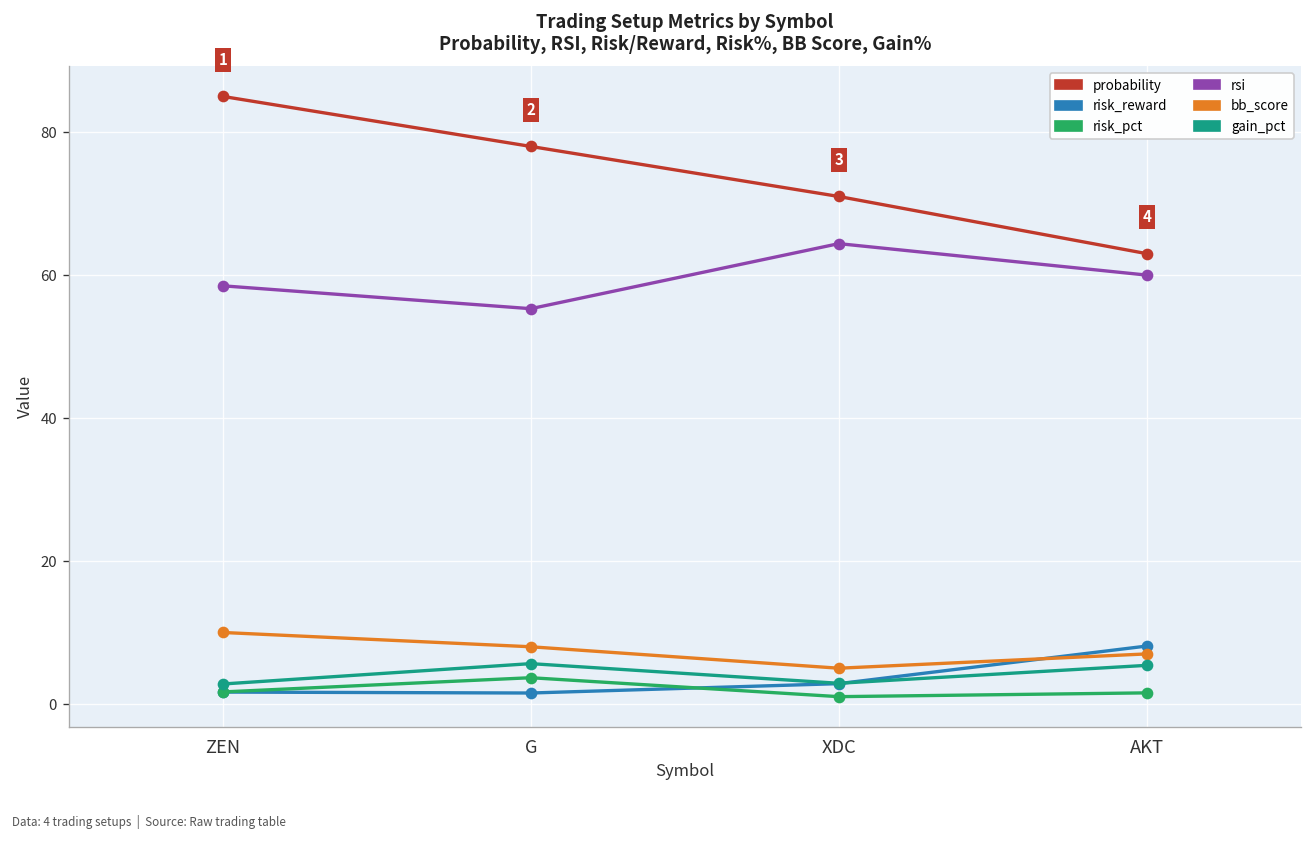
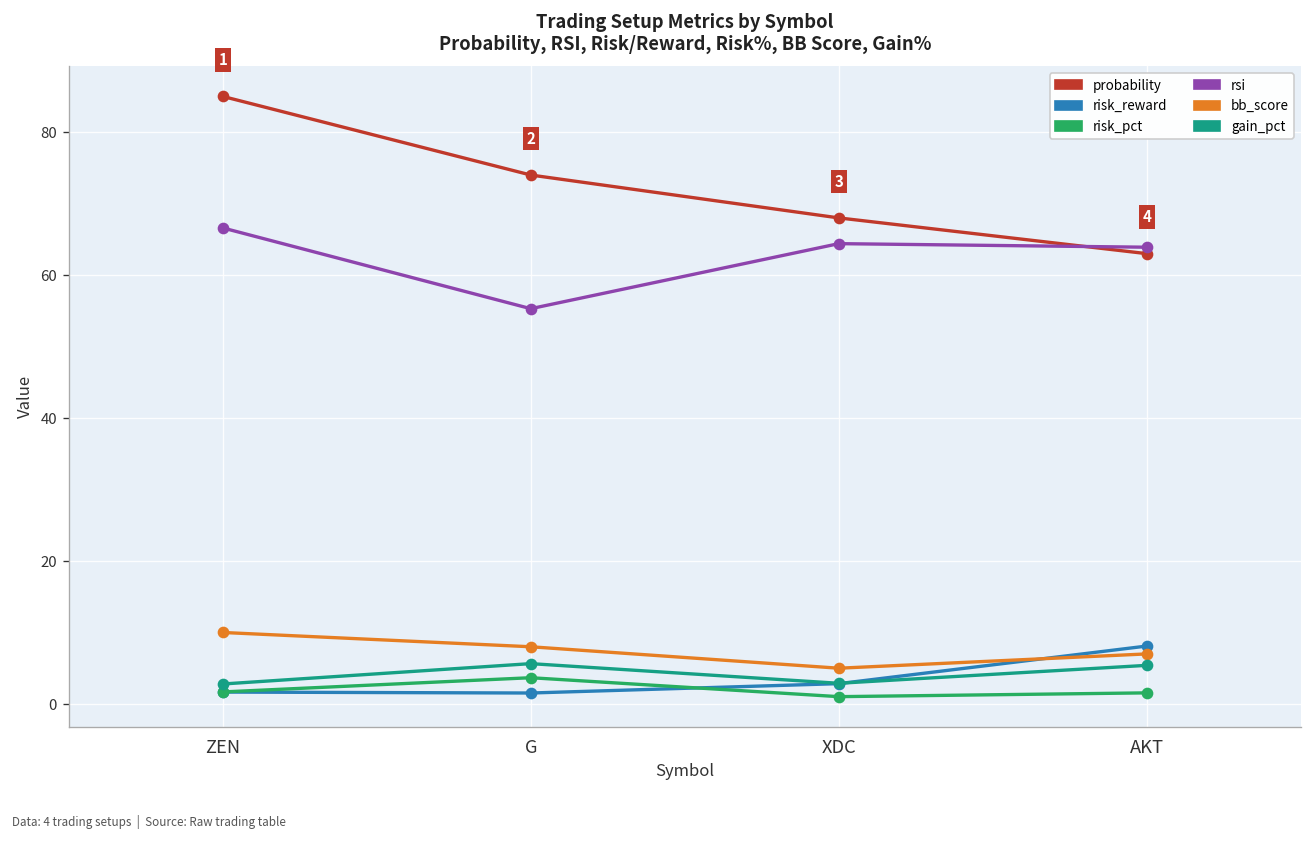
  {
    "probability": {
-     "G": 78,
-     "XDC": 71,
+     "G": 74,
+     "XDC": 68,
      "AKT": 63
    },
    "risk_reward": {
      "G": 2,
      "AKT": 8
    },
    "rsi": {
-     "ZEN": 59,
+     "ZEN": 67,
      "G": 55,
      "XDC": 64,
-     "AKT": 60
+     "AKT": 64
    },
    "bb_score": {
      "ZEN": 10,
      "G": 8,
      "XDC": 5,
      "AKT": 7
    }
  }
